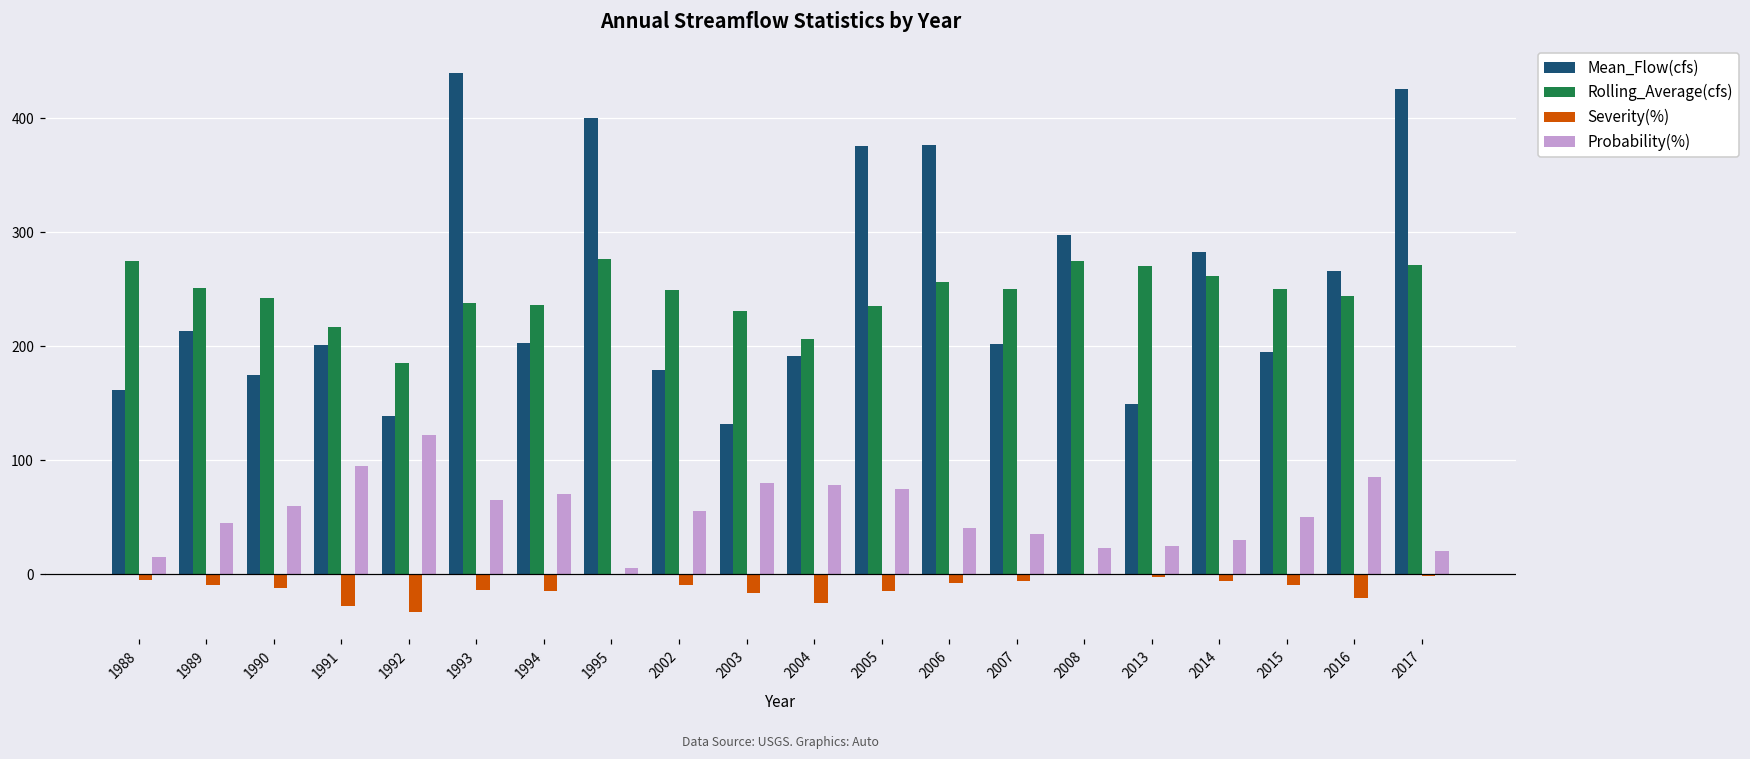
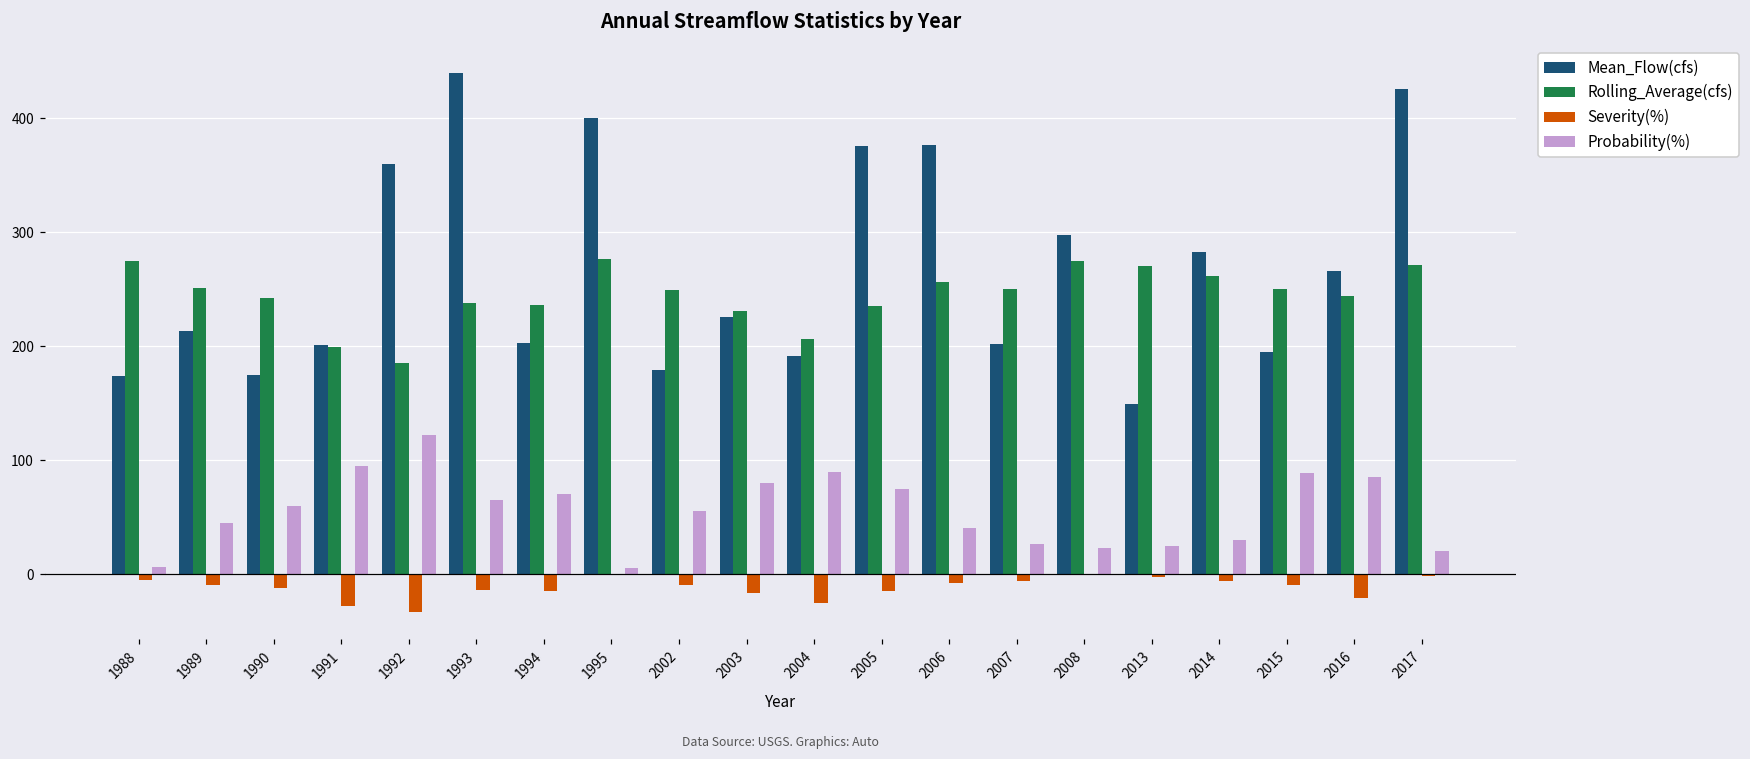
  {
    "Mean_Flow(cfs)": {
-     "1988": 161,
+     "1988": 173,
      "1989": 213,
      "1990": 175,
      "1991": 201,
-     "1992": 139,
+     "1992": 360,
      "1993": 440,
      "1994": 203,
      "1995": 401,
      "2002": 179,
-     "2003": 132,
+     "2003": 226,
      "2004": 191,
      "2005": 376,
      "2006": 377,
      "2007": 202,
      "2008": 297,
      "2013": 150,
      "2014": 283,
      "2015": 195,
      "2016": 266,
      "2017": 426
    },
    "Rolling_Average(cfs)": {
      "1988": 275,
      "1989": 251,
      "1990": 243,
-     "1991": 217,
+     "1991": 200,
      "1992": 185,
      "1993": 238,
      "1994": 236,
      "1995": 277,
      "2002": 250,
      "2003": 231,
      "2004": 207,
      "2005": 236,
      "2006": 256,
      "2007": 250,
      "2008": 275,
      "2013": 271,
      "2014": 262,
      "2015": 251,
      "2016": 244,
      "2017": 272
    },
    "Severity(%)": {
      "1988": -6,
      "1989": -9,
      "1990": -13,
      "1991": -28,
      "1992": -33,
      "1993": -14,
      "1994": -15,
      "2002": -10,
      "2003": -17,
      "2004": -26,
      "2005": -15,
      "2006": -8,
      "2007": -6,
      "2013": -2,
      "2014": -6,
      "2015": -10,
      "2016": -21
    },
    "Probability(%)": {
-     "1988": 15,
+     "1988": 6,
      "1989": 45,
      "1990": 60,
      "1991": 95,
      "1992": 122,
      "1993": 65,
      "1994": 70,
      "1995": 5,
      "2002": 55,
      "2003": 80,
-     "2004": 78,
+     "2004": 90,
      "2005": 75,
      "2006": 40,
-     "2007": 35,
+     "2007": 26,
      "2008": 23,
      "2013": 25,
      "2014": 30,
-     "2015": 50,
+     "2015": 89,
      "2016": 85,
      "2017": 20
    }
  }
